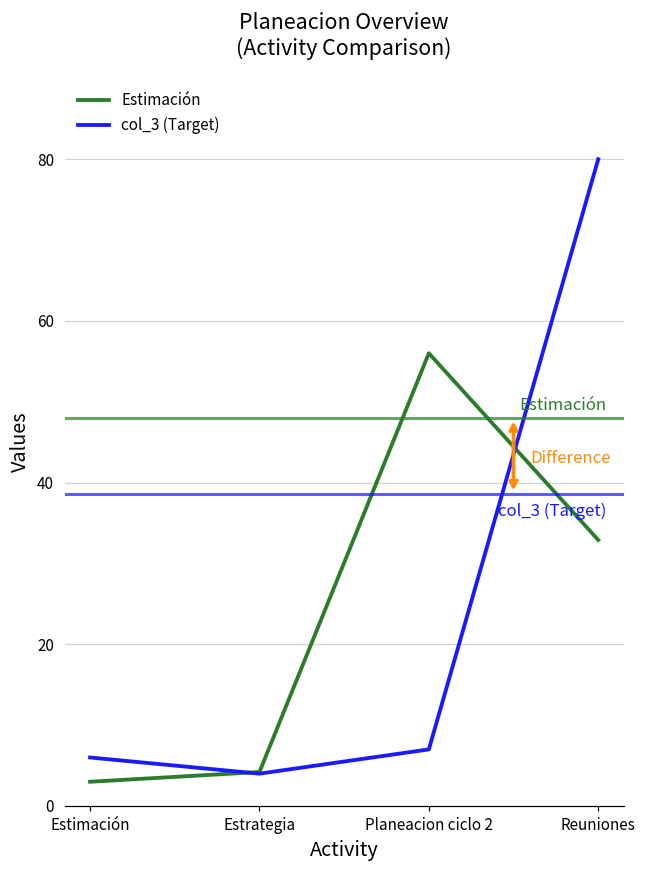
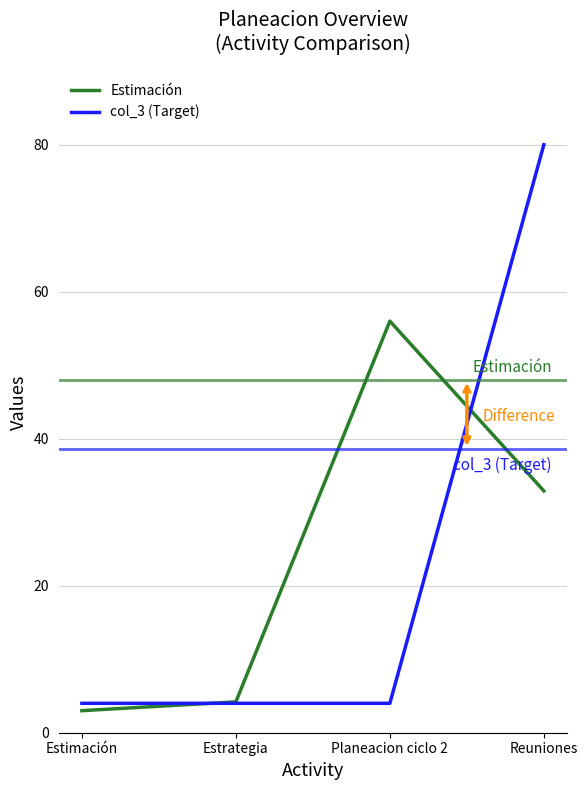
  {
    "Estimación": {
      "Estimación": 3,
      "Planeacion ciclo 2": 56
    },
    "col_3 (Target)": {
-     "Estimación": 6,
-     "Planeacion ciclo 2": 7,
+     "Estimación": 4,
+     "Planeacion ciclo 2": 4,
      "Reuniones": 80
    }
  }
